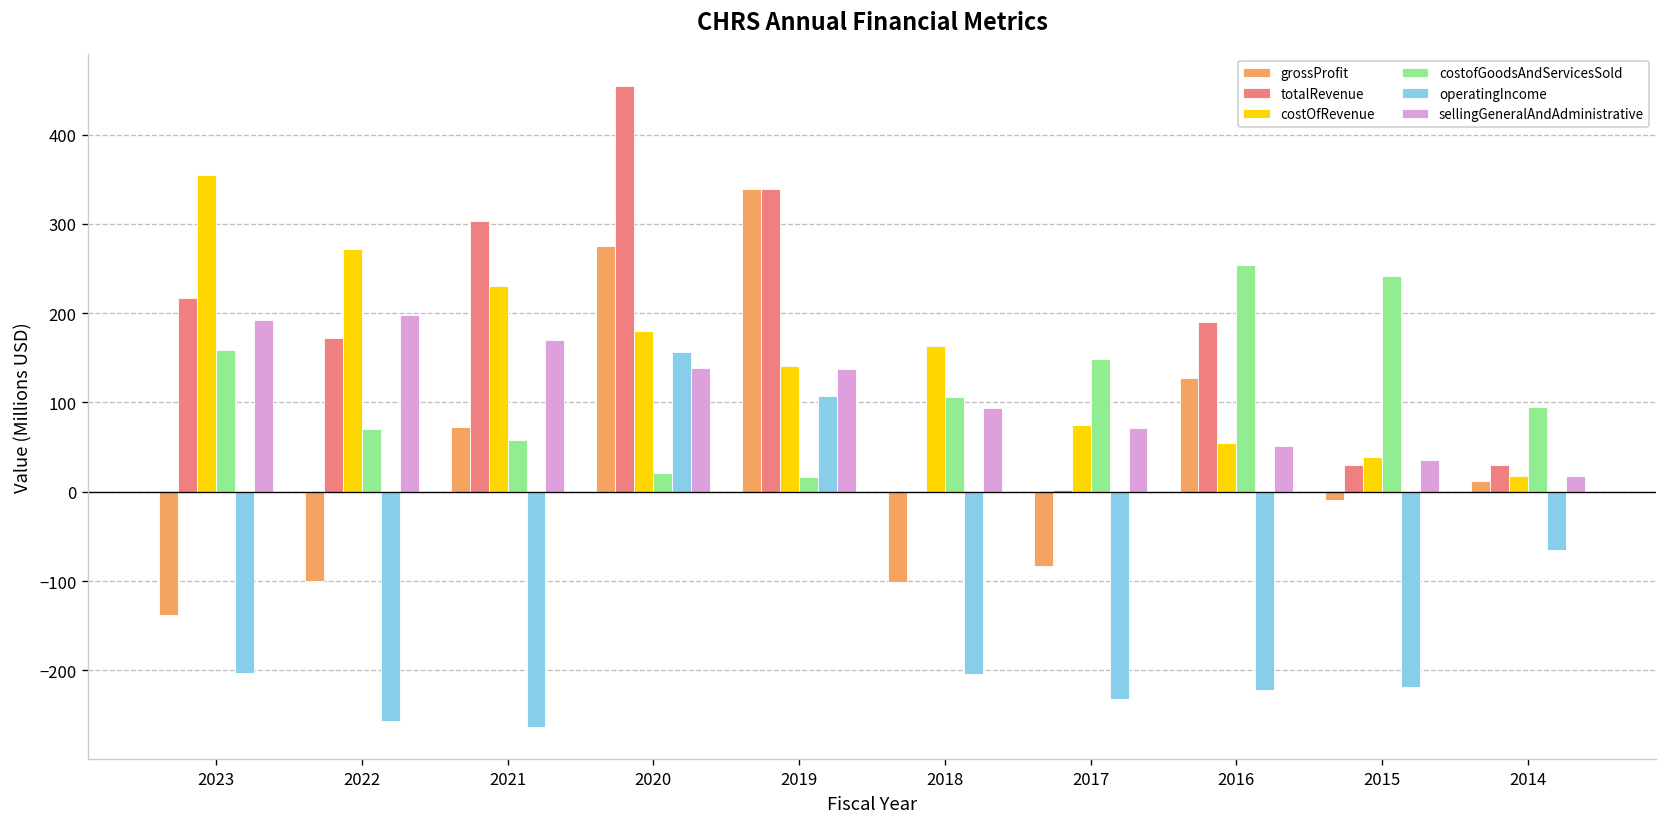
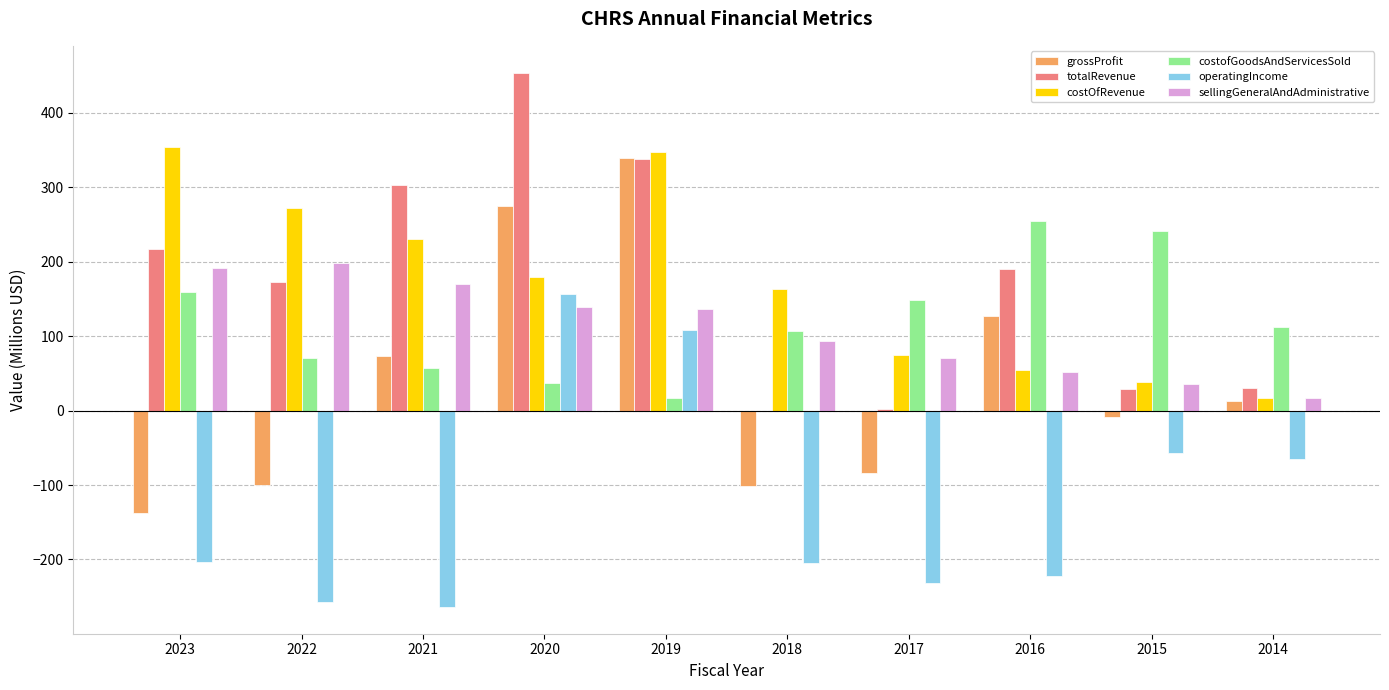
  {
    "costOfRevenue": {
      "2023": 350,
      "2022": 270,
      "2021": 230,
      "2020": 180,
-     "2019": 140,
+     "2019": 350,
      "2018": 160,
      "2017": 80,
      "2016": 50,
      "2015": 40,
      "2014": 20
    },
    "costofGoodsAndServicesSold": {
      "2023": 160,
      "2022": 70,
      "2021": 60,
-     "2020": 20,
+     "2020": 40,
      "2019": 20,
      "2018": 110,
      "2017": 150,
      "2016": 250,
      "2015": 240,
-     "2014": 90
+     "2014": 110
    },
    "operatingIncome": {
      "2023": -200,
      "2022": -260,
      "2021": -260,
      "2020": 160,
      "2019": 110,
      "2018": -200,
      "2017": -230,
      "2016": -220,
-     "2015": -220,
+     "2015": -60,
      "2014": -60
    },
    "sellingGeneralAndAdministrative": {
      "2023": 190,
      "2022": 200,
      "2021": 170,
      "2020": 140,
      "2019": 140,
      "2018": 90,
      "2017": 70,
      "2016": 50,
      "2015": 40,
      "2014": 20
    }
  }
